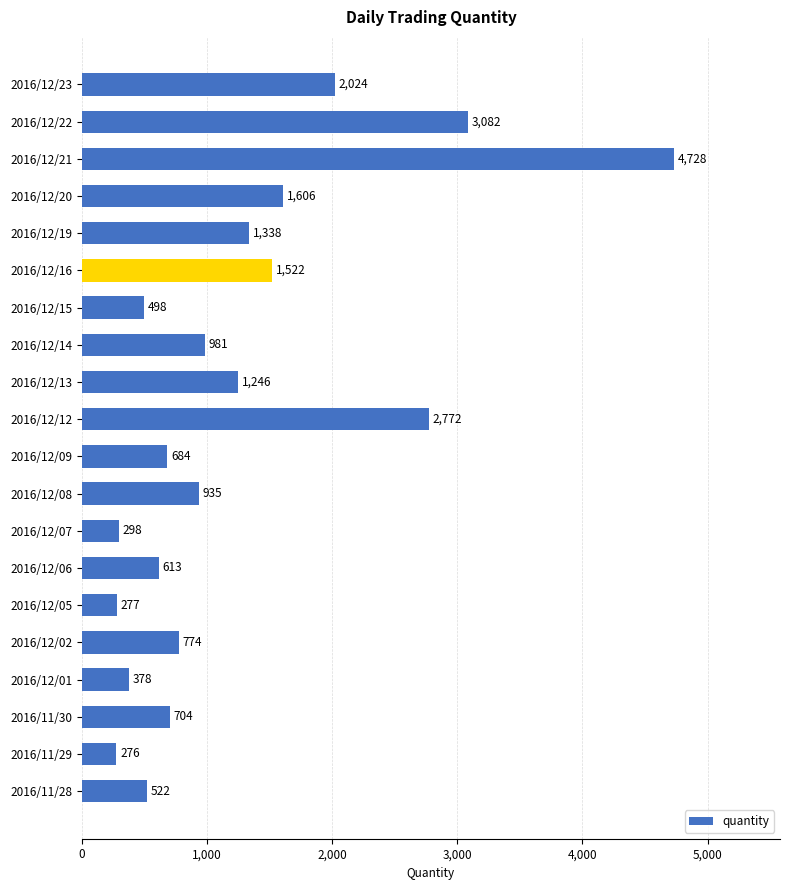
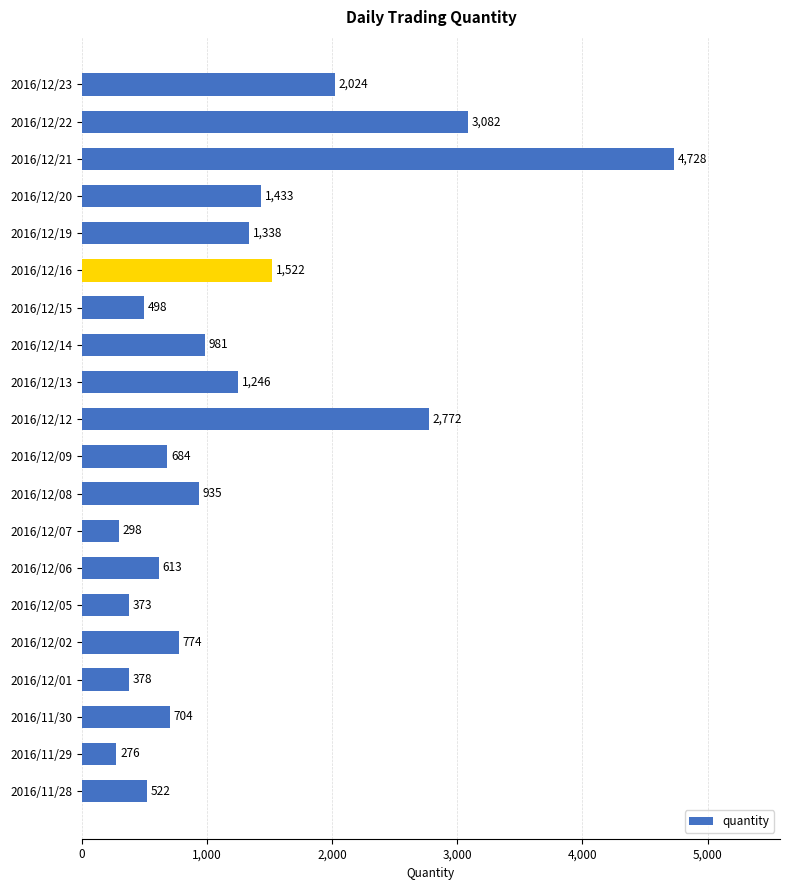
  {
    "2016/12/23": "2,024",
    "2016/12/22": "3,082",
    "2016/12/21": "4,728",
-   "2016/12/20": "1,606",
+   "2016/12/20": "1,433",
    "2016/12/19": "1,338",
    "2016/12/16": "1,522",
    "2016/12/15": "498",
    "2016/12/14": "981",
    "2016/12/13": "1,246",
    "2016/12/12": "2,772",
    "2016/12/09": "684",
    "2016/12/08": "935",
    "2016/12/07": "298",
    "2016/12/06": "613",
-   "2016/12/05": "277",
+   "2016/12/05": "373",
    "2016/12/02": "774",
    "2016/12/01": "378",
    "2016/11/30": "704",
    "2016/11/29": "276",
    "2016/11/28": "522"
  }
